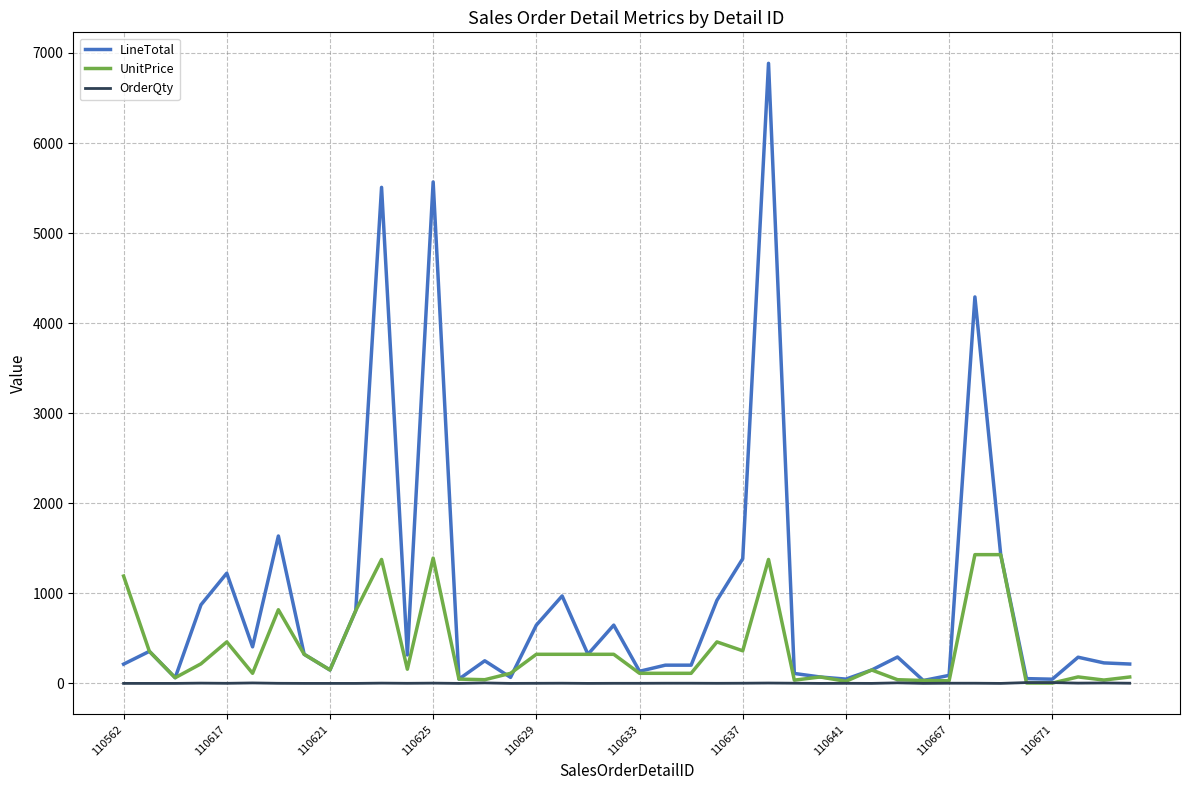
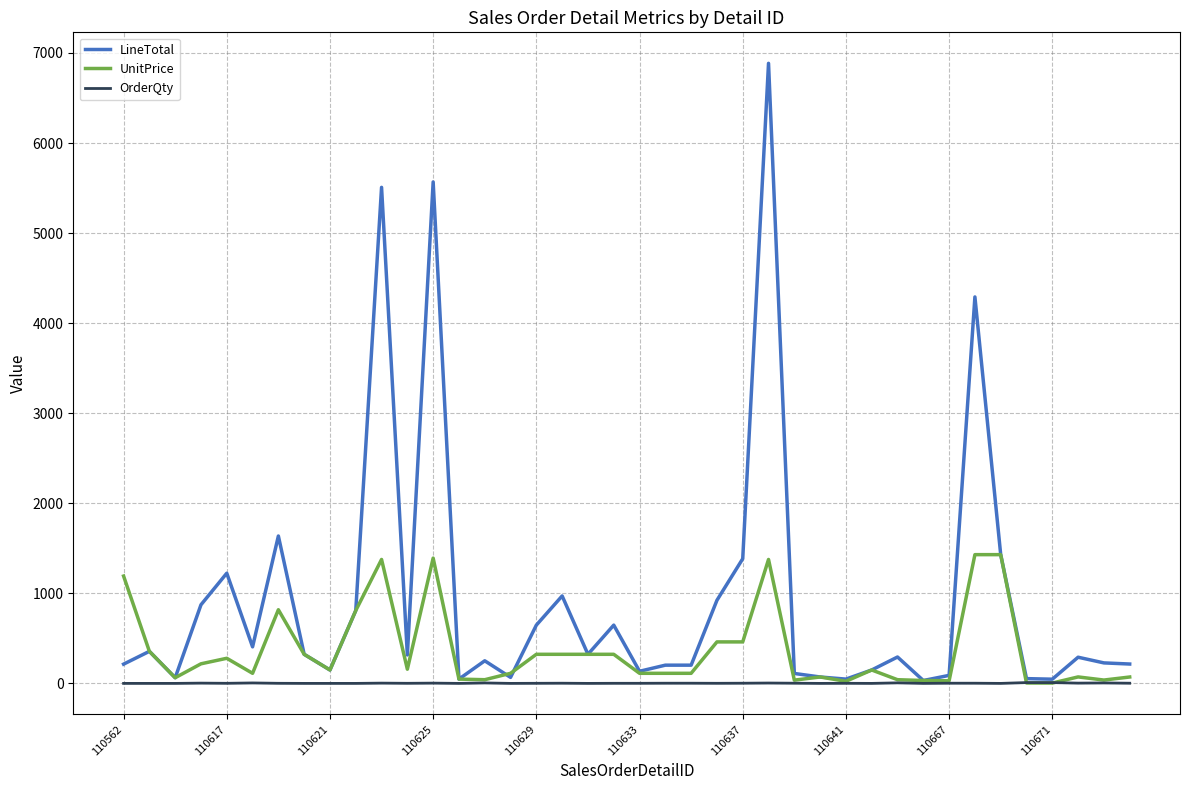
  {
    "LineTotal": {
      "110562": 200,
      "110617": 1200,
      "110625": 5600,
      "110629": 600,
      "110637": 1400,
      "110667": 100,
      "110671": 0
    },
    "UnitPrice": {
      "110562": 1200,
-     "110617": 500,
+     "110617": 300,
      "110625": 1400,
      "110629": 300,
-     "110637": 400
+     "110637": 500
    },
    "OrderQty": {
      "110562": 0,
      "110617": 0,
      "110621": 0,
      "110625": 0,
      "110629": 0,
      "110633": 0,
      "110637": 0
    }
  }
